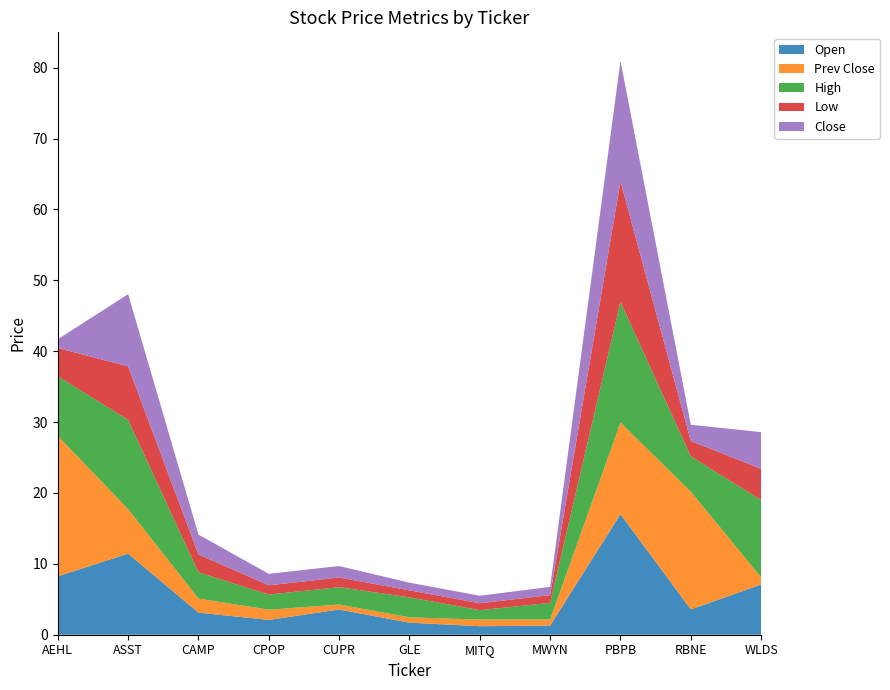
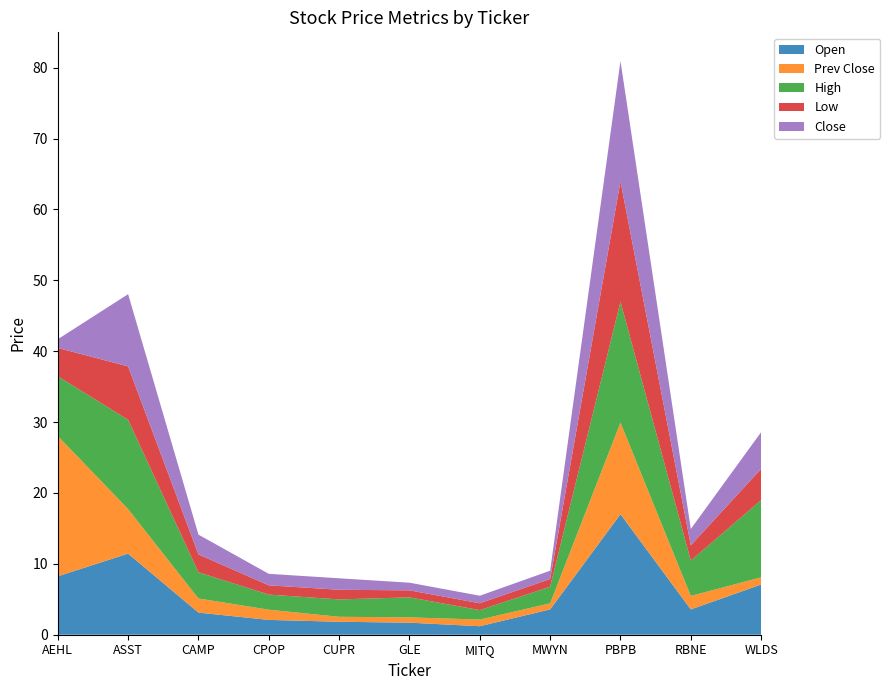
  {
    "Open": {
      "AEHL": 8,
      "ASST": 11,
      "CAMP": 3,
      "CPOP": 2,
-     "CUPR": 4,
+     "CUPR": 2,
      "GLE": 2,
      "MITQ": 1,
-     "MWYN": 1,
+     "MWYN": 4,
      "PBPB": 17,
      "RBNE": 4,
      "WLDS": 7
    },
    "Prev Close": {
      "AEHL": 20,
      "ASST": 6,
      "CAMP": 2,
      "CPOP": 1,
      "CUPR": 1,
      "GLE": 1,
      "MITQ": 1,
      "MWYN": 1,
      "PBPB": 13,
-     "RBNE": 17,
+     "RBNE": 2,
      "WLDS": 1
    },
    "High": {
      "AEHL": 8,
      "ASST": 13,
      "CAMP": 4,
      "CPOP": 2,
      "CUPR": 2,
      "GLE": 3,
      "MITQ": 1,
      "MWYN": 2,
      "PBPB": 17,
      "RBNE": 5,
      "WLDS": 11
    },
    "Low": {
      "AEHL": 4,
      "ASST": 8,
      "CAMP": 3,
      "CPOP": 1,
      "CUPR": 1,
      "GLE": 1,
      "MITQ": 1,
      "MWYN": 1,
      "PBPB": 17,
      "RBNE": 2,
      "WLDS": 4
    },
    "Close": {
      "AEHL": 1,
      "ASST": 10,
      "CAMP": 3,
      "CPOP": 2,
      "CUPR": 2,
      "GLE": 1,
      "MITQ": 1,
      "MWYN": 1,
      "PBPB": 17,
      "RBNE": 2,
      "WLDS": 5
    }
  }
